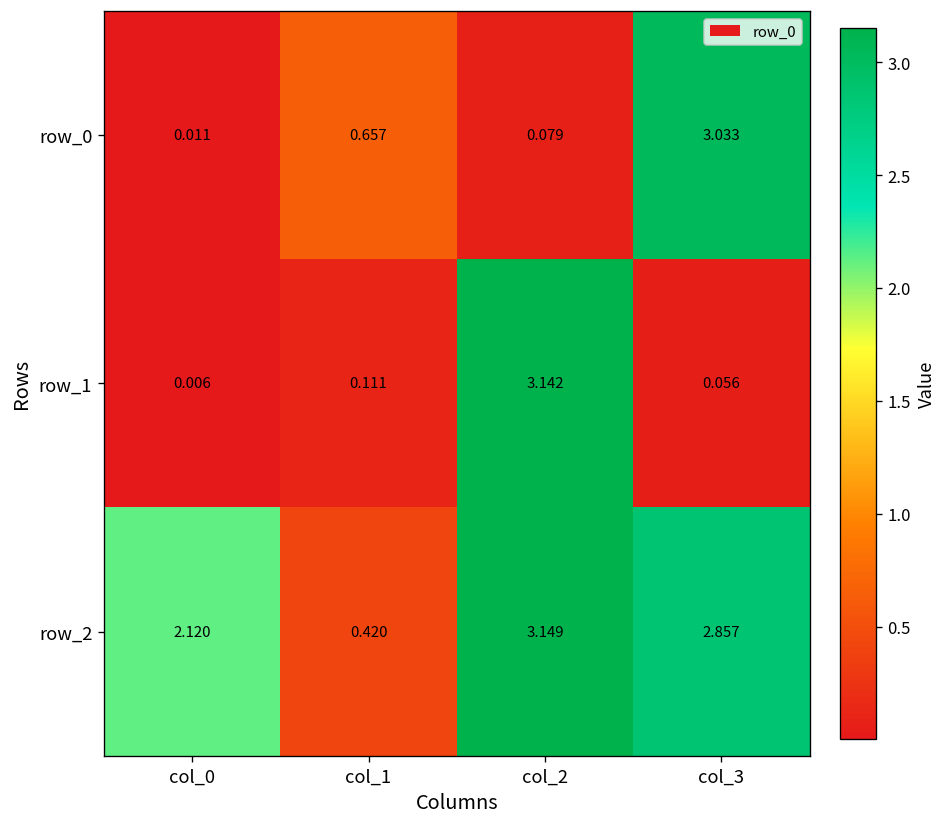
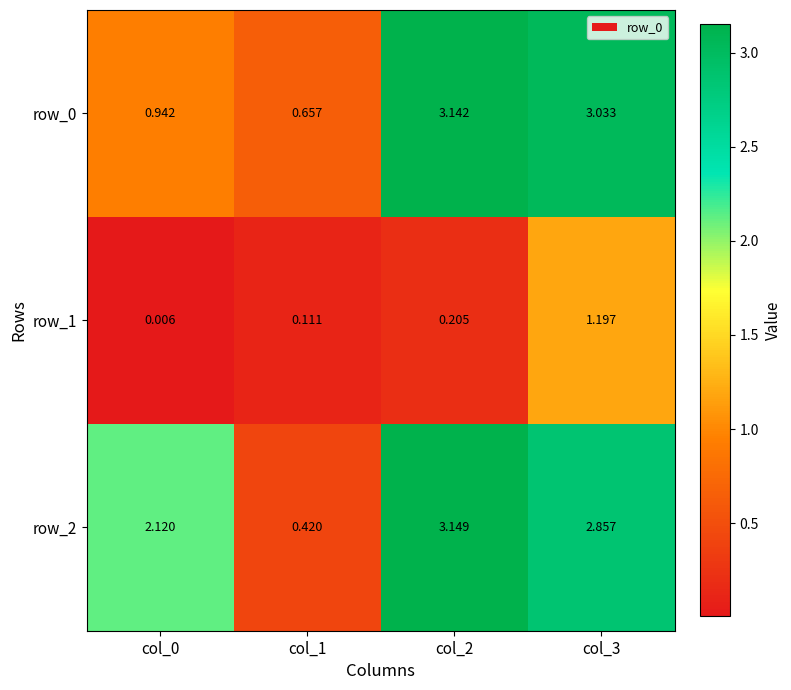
  {
    "row_0": {
-     "col_0": 0.011,
+     "col_0": 0.942,
      "col_1": 0.657,
-     "col_2": 0.079,
+     "col_2": 3.142,
      "col_3": 3.033
    },
    "row_1": {
      "col_0": 0.006,
      "col_1": 0.111,
-     "col_2": 3.142,
-     "col_3": 0.056
+     "col_2": 0.205,
+     "col_3": 1.197
    },
    "row_2": {
      "col_0": 2.120,
      "col_1": 0.420,
      "col_2": 3.149,
      "col_3": 2.857
    }
  }
